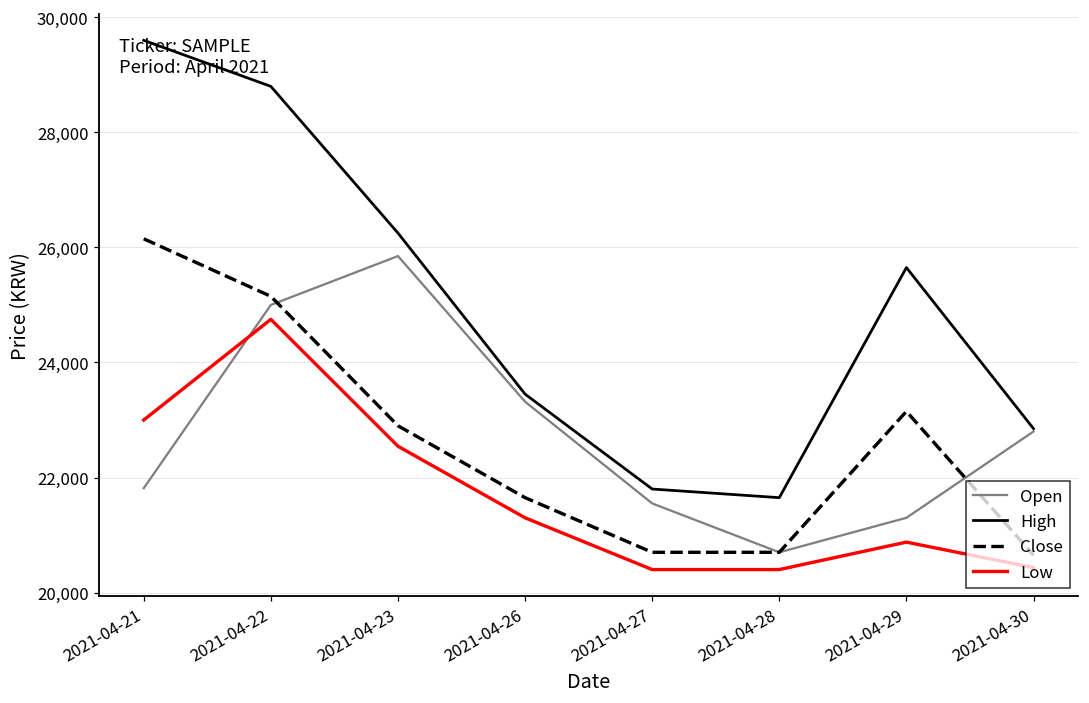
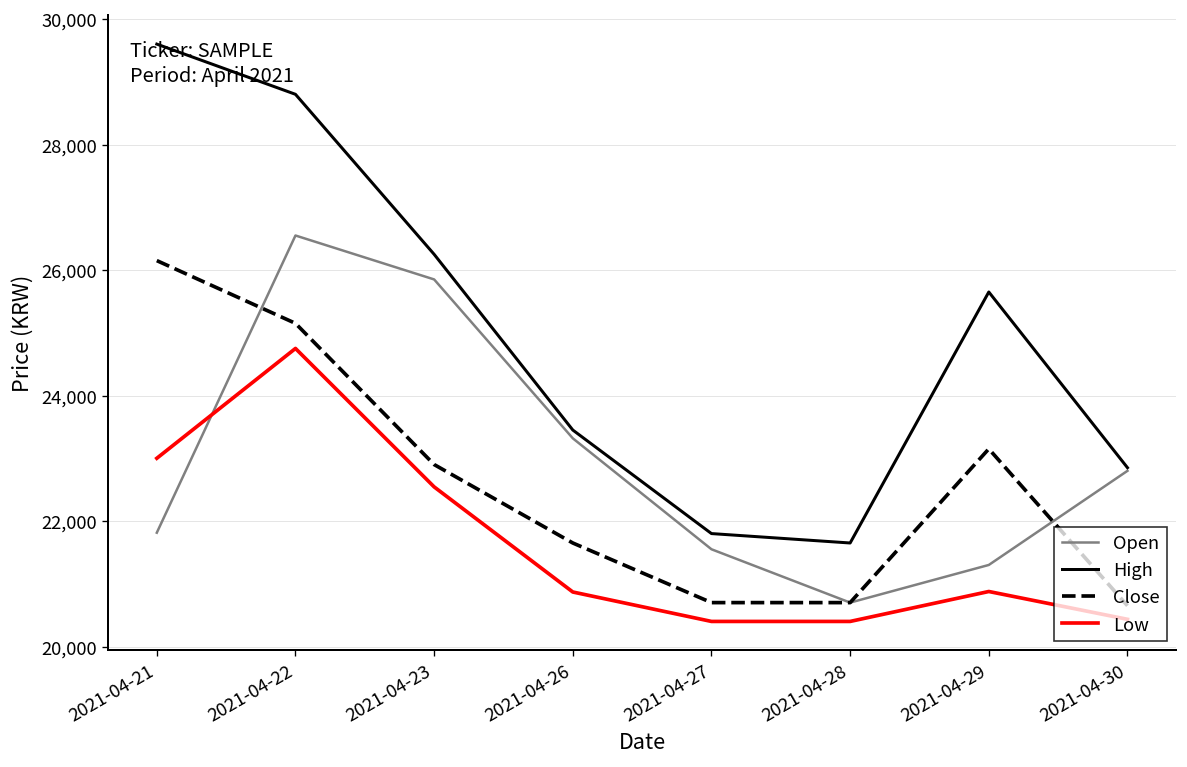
  {
    "Open": {
      "2021-04-21": "21,800",
-     "2021-04-22": "25,000",
+     "2021-04-22": "26,600",
      "2021-04-23": "25,900",
      "2021-04-26": "23,300",
      "2021-04-27": "21,600",
      "2021-04-29": "21,300",
      "2021-04-30": "22,800"
    },
    "Low": {
      "2021-04-21": "23,000",
      "2021-04-22": "24,800",
      "2021-04-23": "22,500",
-     "2021-04-26": "21,300",
+     "2021-04-26": "20,900",
      "2021-04-27": "20,400",
      "2021-04-28": "20,400",
      "2021-04-29": "20,900"
    }
  }
